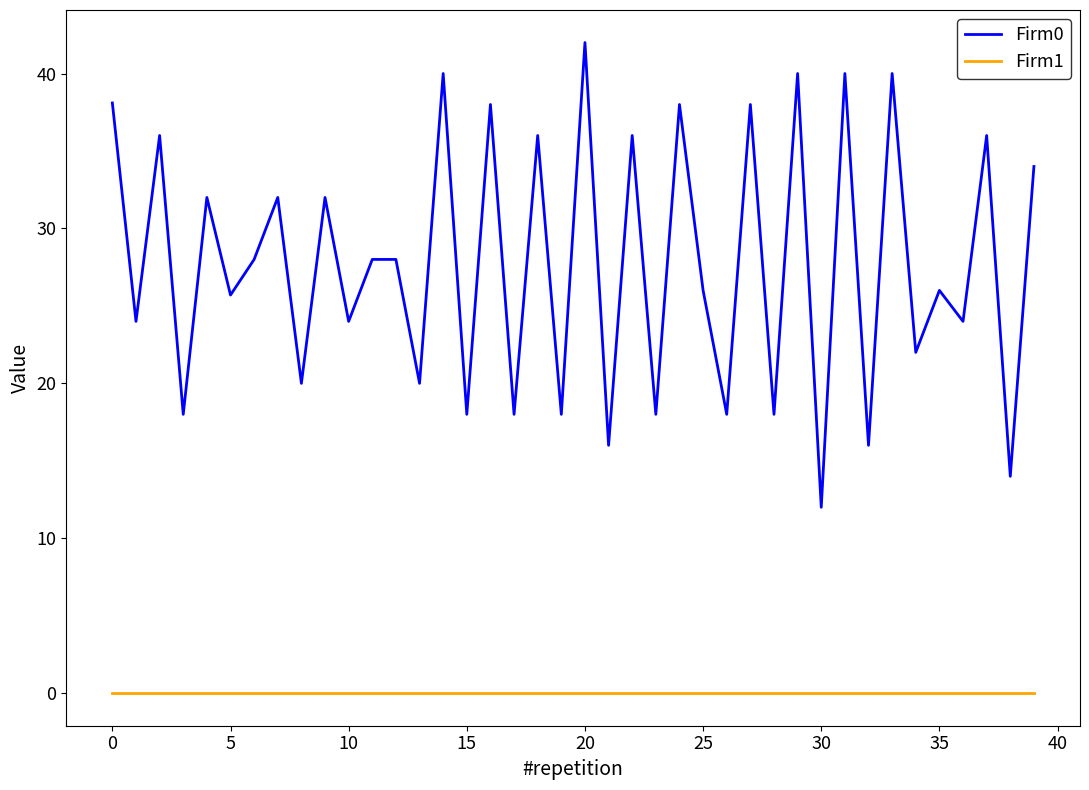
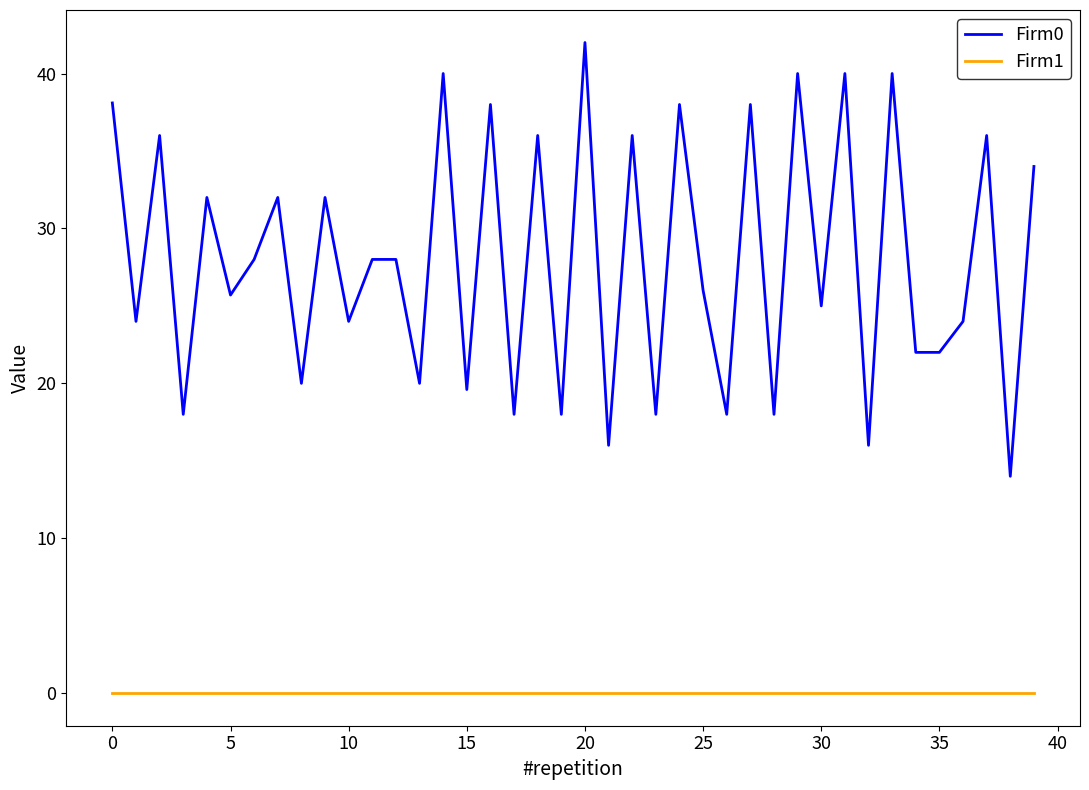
  {
    "Firm0": {
      "0": 38.1,
      "5": 25.7,
      "10": 24.0,
-     "15": 18.0,
+     "15": 19.6,
      "20": 42.0,
      "25": 26.0,
-     "30": 12,
-     "35": 26
+     "30": 25,
+     "35": 22
    },
    "Firm1": {
      "0": 0.0,
      "5": 0.0,
      "10": 0.0,
      "15": 0.0,
      "20": 0.0,
      "25": 0.0,
      "30": 0.0,
      "35": 0.0
    }
  }
